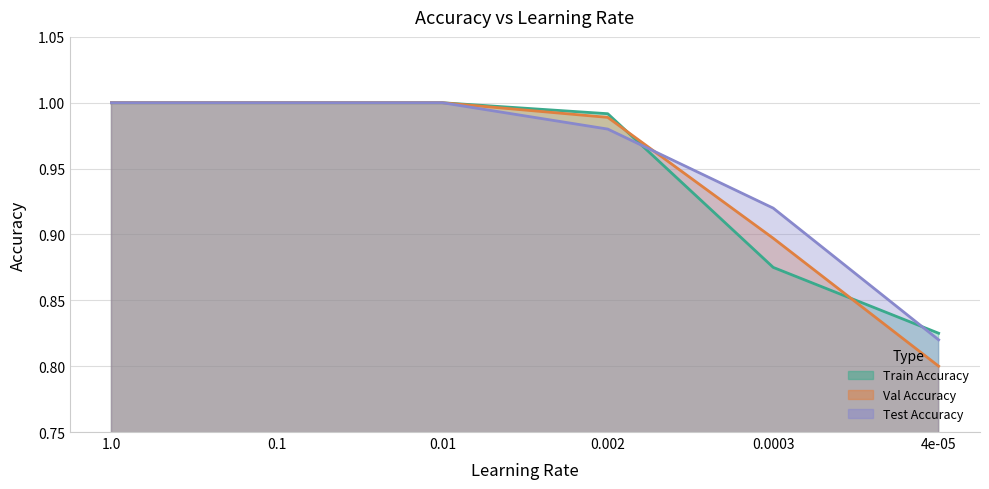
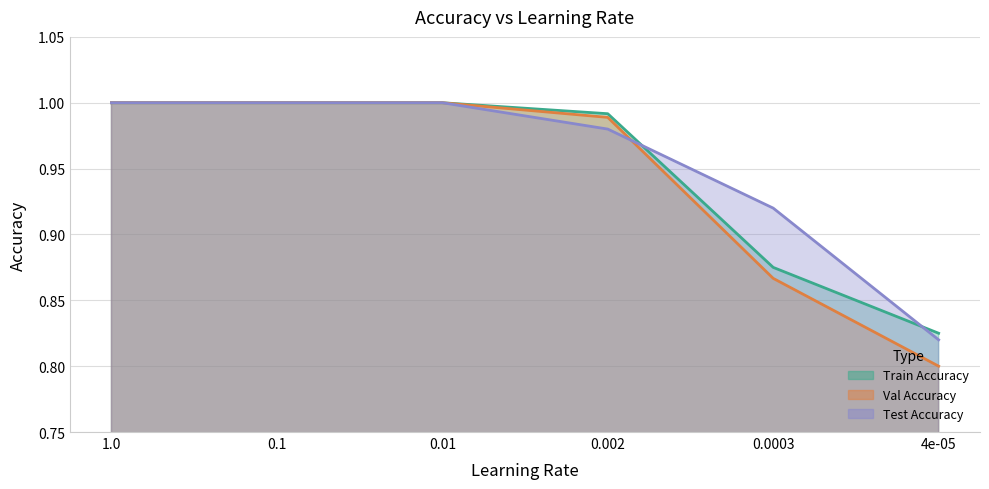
  {
    "Val Accuracy": {
      "0.002": 0.989,
-     "0.0003": 0.897,
+     "0.0003": 0.867,
      "4e-05": 0.800
    }
  }
